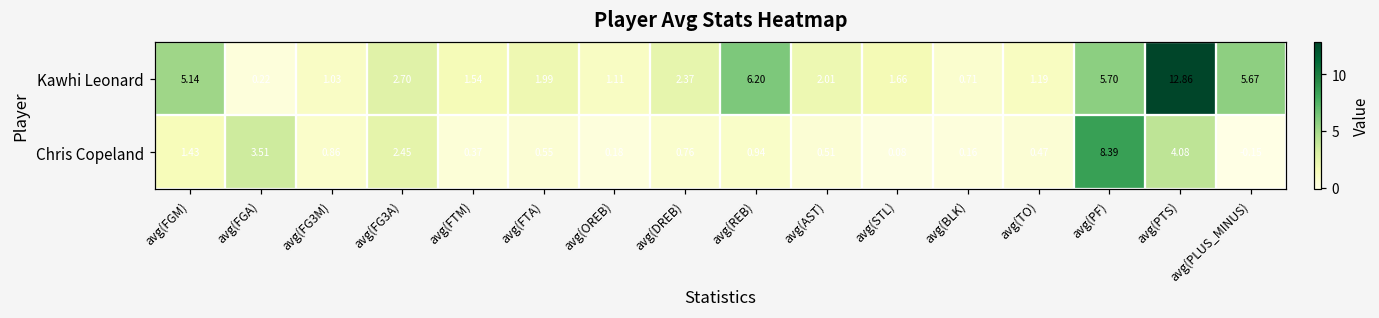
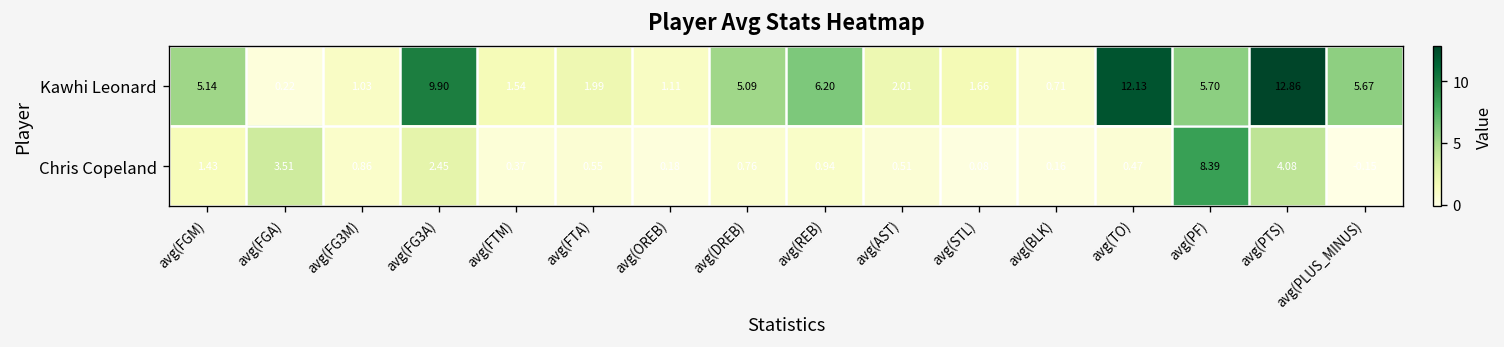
  {
    "Kawhi Leonard": {
      "avg(FGM)": 5.14,
      "avg(FG3M)": 1.03,
-     "avg(FG3A)": 2.70,
+     "avg(FG3A)": 9.90,
      "avg(FTM)": 1.54,
      "avg(FTA)": 1.99,
      "avg(OREB)": 1.11,
-     "avg(DREB)": 2.37,
+     "avg(DREB)": 5.09,
      "avg(REB)": 6.20,
      "avg(AST)": 2.01,
      "avg(STL)": 1.66,
      "avg(BLK)": 0.71,
-     "avg(TO)": 1.19,
+     "avg(TO)": 12.13,
      "avg(PF)": 5.70,
      "avg(PTS)": 12.86,
      "avg(PLUS_MINUS)": 5.67
    },
    "Chris Copeland": {
      "avg(FGM)": 1.43,
      "avg(FGA)": 3.51,
      "avg(FG3M)": 0.86,
      "avg(FG3A)": 2.45,
      "avg(DREB)": 0.76,
      "avg(REB)": 0.94,
      "avg(PF)": 8.39,
      "avg(PTS)": 4.08
    }
  }
